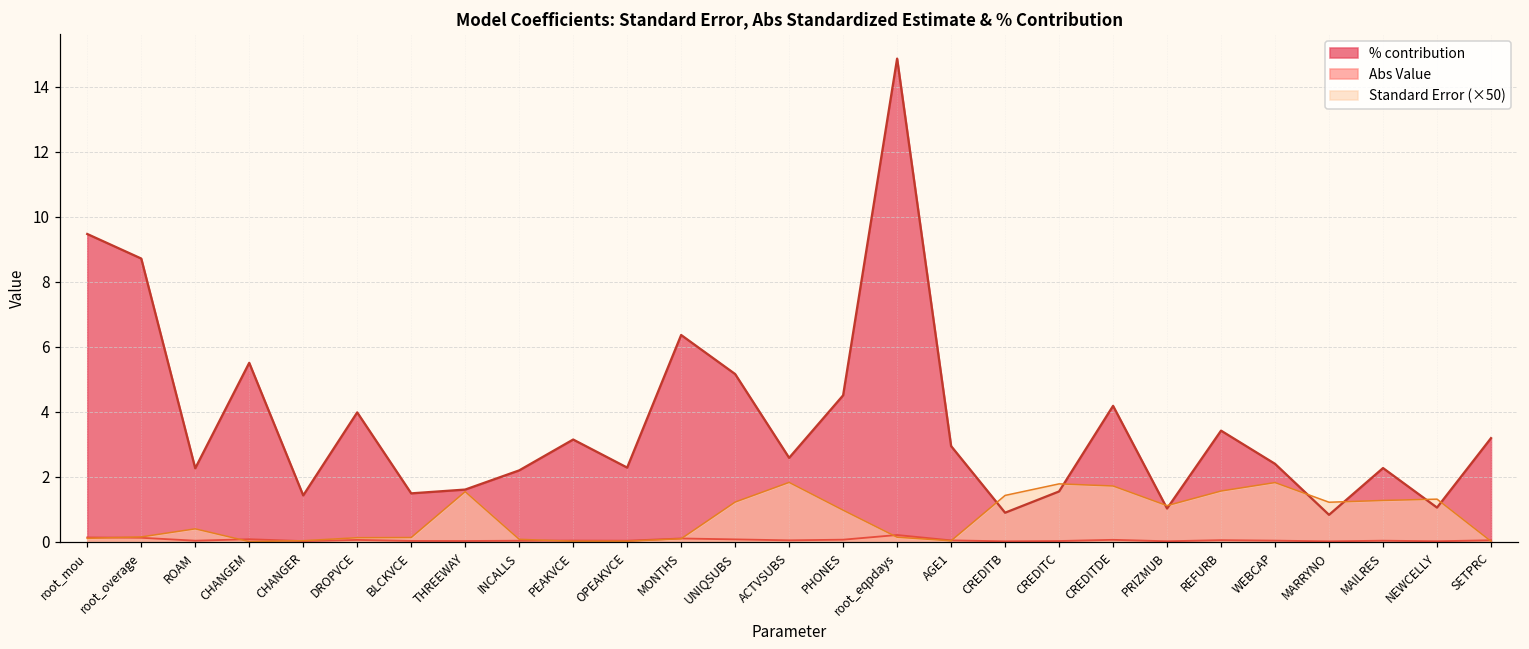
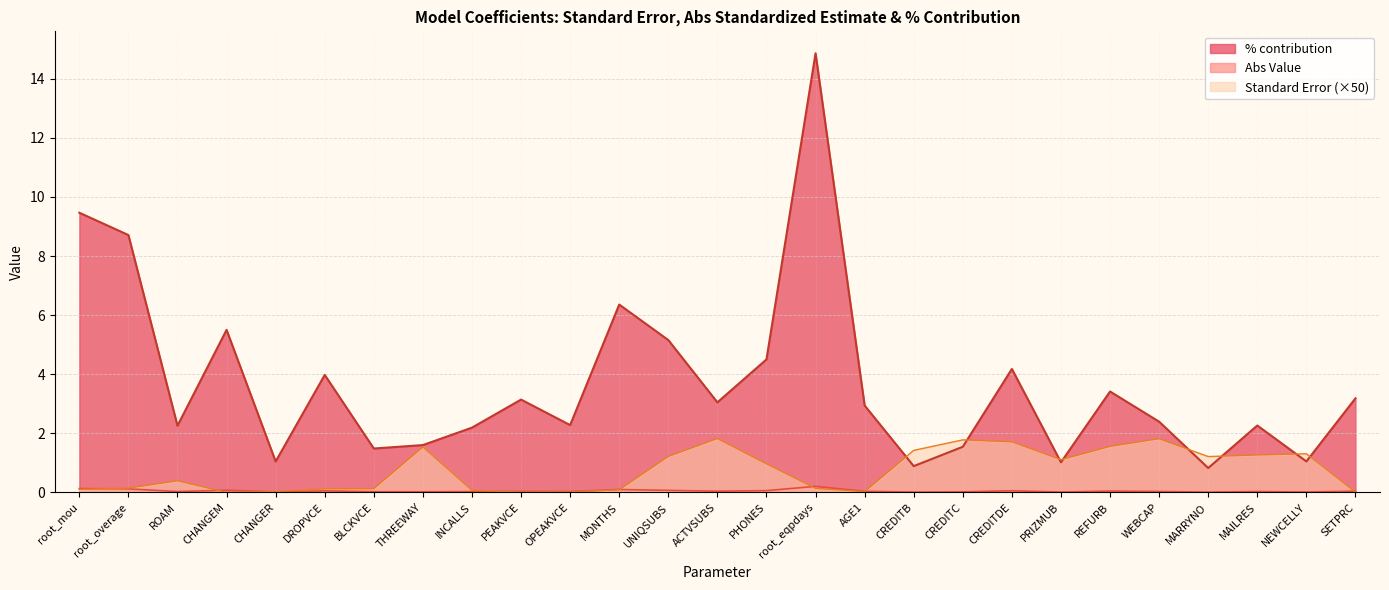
  {
    "% contribution": {
      "root_mou": 9.5,
      "root_overage": 8.7,
      "ROAM": 2.3,
      "CHANGEM": 5.5,
-     "CHANGER": 1.4,
+     "CHANGER": 1.0,
      "DROPVCE": 4.0,
      "BLCKVCE": 1.5,
      "INCALLS": 2.2,
      "PEAKVCE": 3.1,
      "OPEAKVCE": 2.3,
      "MONTHS": 6.4,
      "UNIQSUBS": 5.2,
-     "ACTVSUBS": 2.6,
+     "ACTVSUBS": 3.1,
      "PHONES": 4.5,
      "root_eqpdays": 14.9,
      "AGE1": 2.9,
      "CREDITB": 0.9,
      "CREDITC": 1.5,
      "CREDITDE": 4.2,
      "PRIZMUB": 1.0,
      "REFURB": 3.4,
      "WEBCAP": 2.4,
      "MARRYNO": 0.8,
      "MAILRES": 2.3,
      "NEWCELLY": 1.1,
      "SETPRC": 3.2
    },
    "Abs Value": {
      "ROAM": 0.0,
      "BLCKVCE": 0.0,
      "THREEWAY": 0.0,
      "UNIQSUBS": 0.1,
      "ACTVSUBS": 0.0,
      "PHONES": 0.1,
      "CREDITB": 0.0,
      "CREDITC": 0.0,
      "CREDITDE": 0.1,
      "PRIZMUB": 0.0,
      "REFURB": 0.0,
      "WEBCAP": 0.0,
      "MARRYNO": 0.0,
      "MAILRES": 0.0,
      "NEWCELLY": 0.0
    },
    "Standard Error (×50)": {
      "ROAM": 0.4,
      "BLCKVCE": 0.1,
      "UNIQSUBS": 1.2,
      "ACTVSUBS": 1.8,
      "PHONES": 1.0,
      "CREDITB": 1.4,
      "CREDITC": 1.8,
      "CREDITDE": 1.7,
      "PRIZMUB": 1.1,
      "REFURB": 1.6,
      "WEBCAP": 1.8,
      "MARRYNO": 1.2,
      "MAILRES": 1.3,
      "NEWCELLY": 1.3
    }
  }
